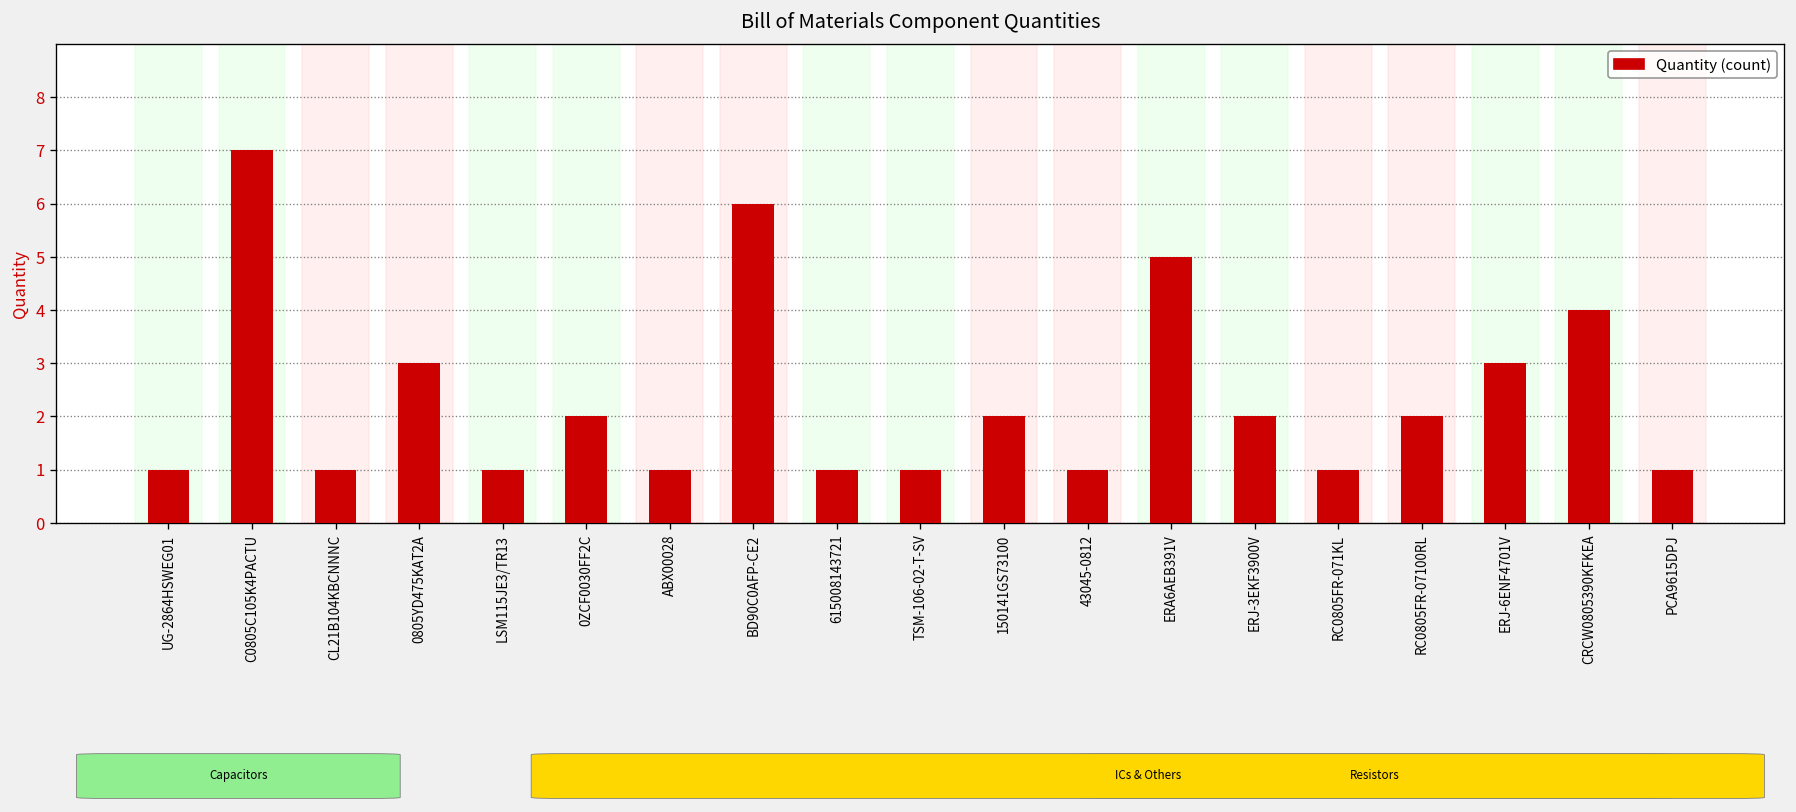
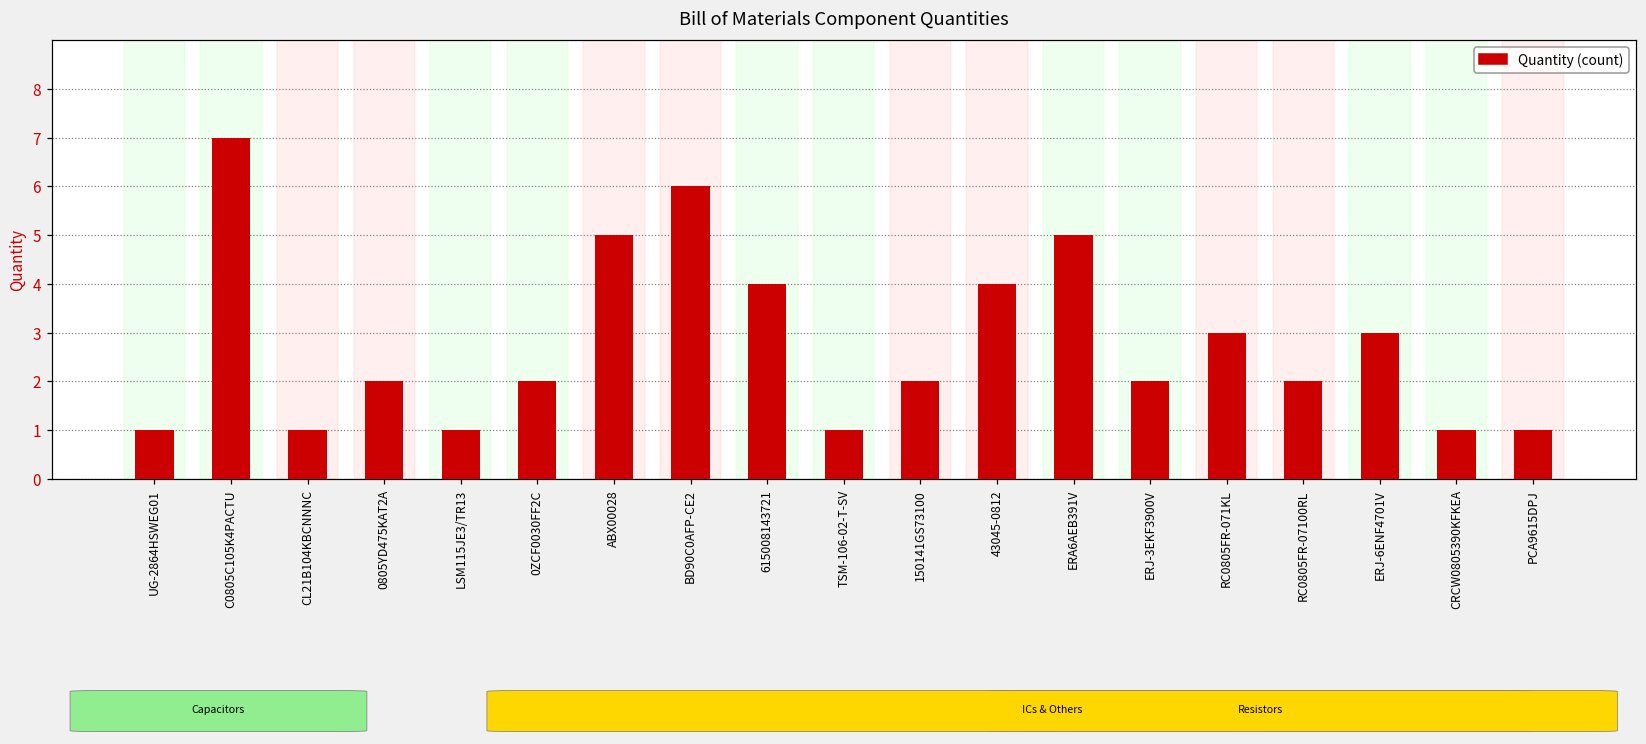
  {
    "UG-2864HSWEG01": 1,
    "C0805C105K4PACTU": 7,
    "CL21B104KBCNNNC": 1,
-   "0805YD475KAT2A": 3,
+   "0805YD475KAT2A": 2,
    "LSM115JE3/TR13": 1,
    "0ZCF0030FF2C": 2,
-   "ABX00028": 1,
+   "ABX00028": 5,
    "BD90C0AFP-CE2": 6,
-   "615008143721": 1,
+   "615008143721": 4,
    "TSM-106-02-T-SV": 1,
    "150141GS73100": 2,
-   "43045-0812": 1,
+   "43045-0812": 4,
    "ERA6AEB391V": 5,
    "ERJ-3EKF3900V": 2,
-   "RC0805FR-071KL": 1,
+   "RC0805FR-071KL": 3,
    "RC0805FR-07100RL": 2,
    "ERJ-6ENF4701V": 3,
-   "CRCW0805390KFKEA": 4,
+   "CRCW0805390KFKEA": 1,
    "PCA9615DPJ": 1
  }
